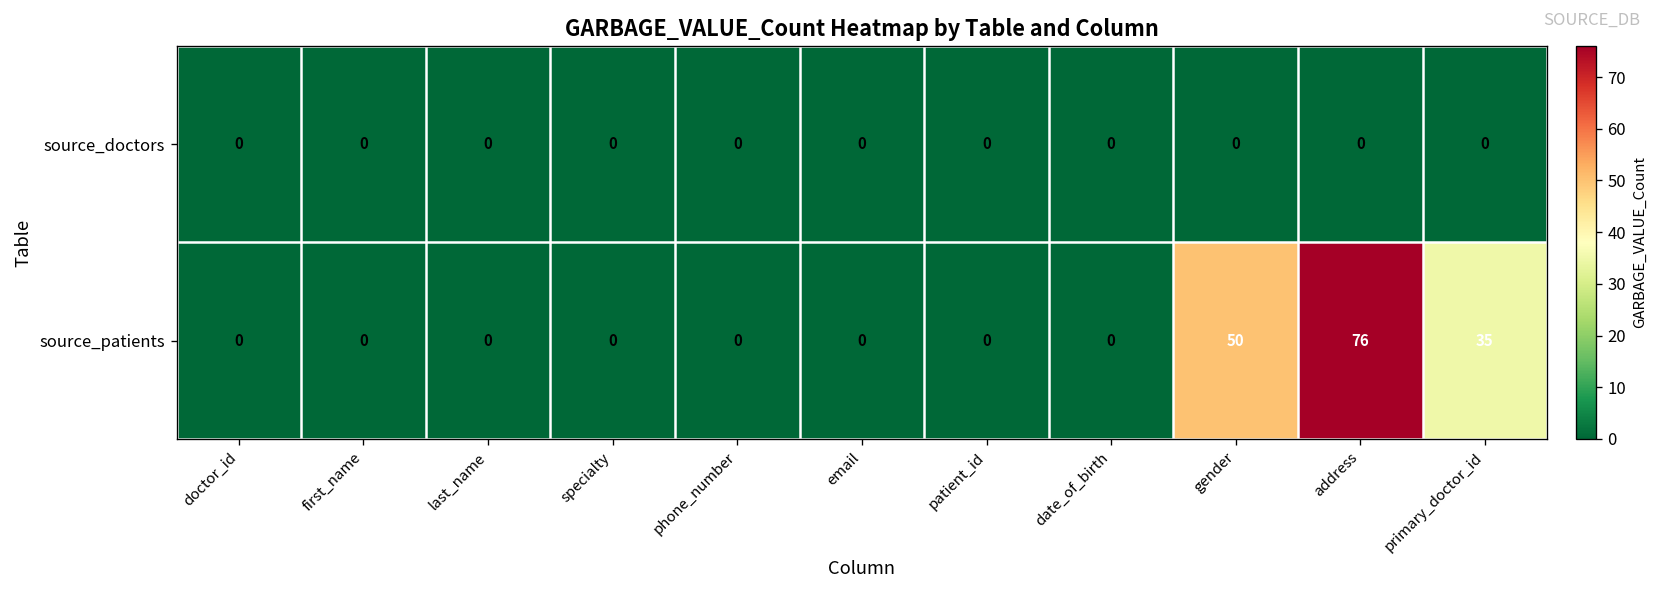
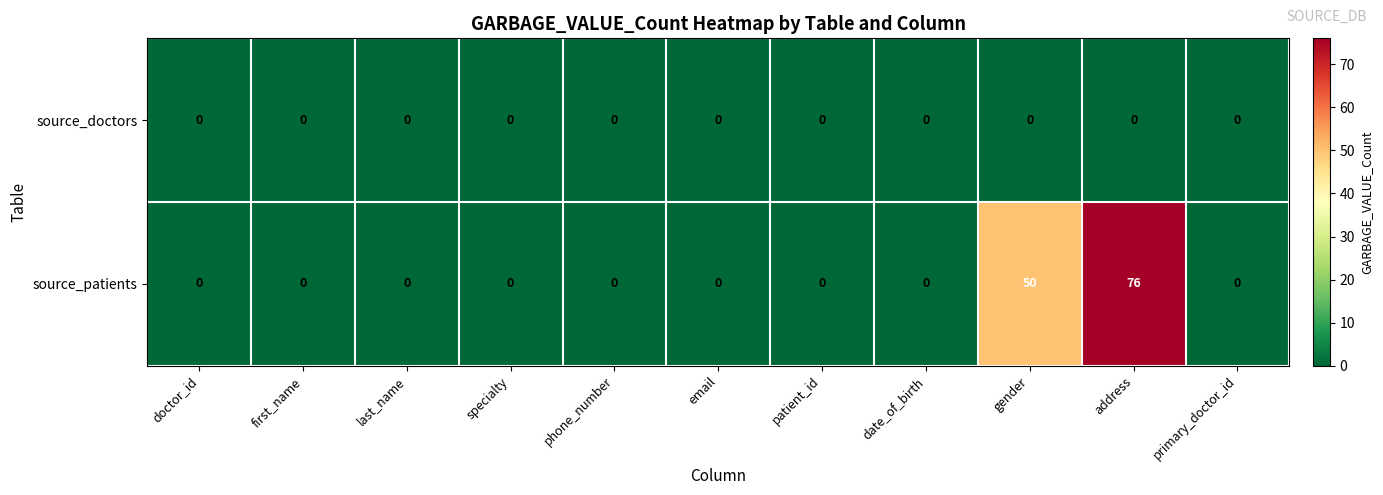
  {
    "source_doctors": {
      "doctor_id": 0,
      "first_name": 0,
      "last_name": 0,
      "specialty": 0,
      "phone_number": 0,
      "email": 0,
      "patient_id": 0,
      "date_of_birth": 0,
      "gender": 0,
      "address": 0,
      "primary_doctor_id": 0
    },
    "source_patients": {
      "doctor_id": 0,
      "first_name": 0,
      "last_name": 0,
      "specialty": 0,
      "phone_number": 0,
      "email": 0,
      "patient_id": 0,
      "date_of_birth": 0,
      "gender": 50,
      "address": 76,
-     "primary_doctor_id": 35
+     "primary_doctor_id": 0
    }
  }
